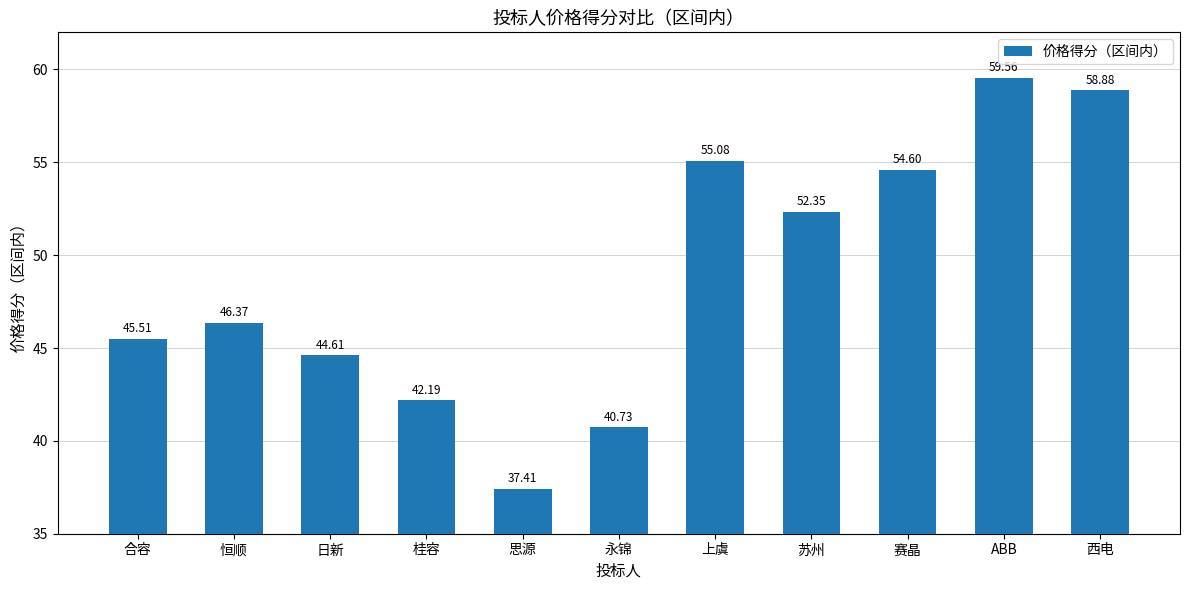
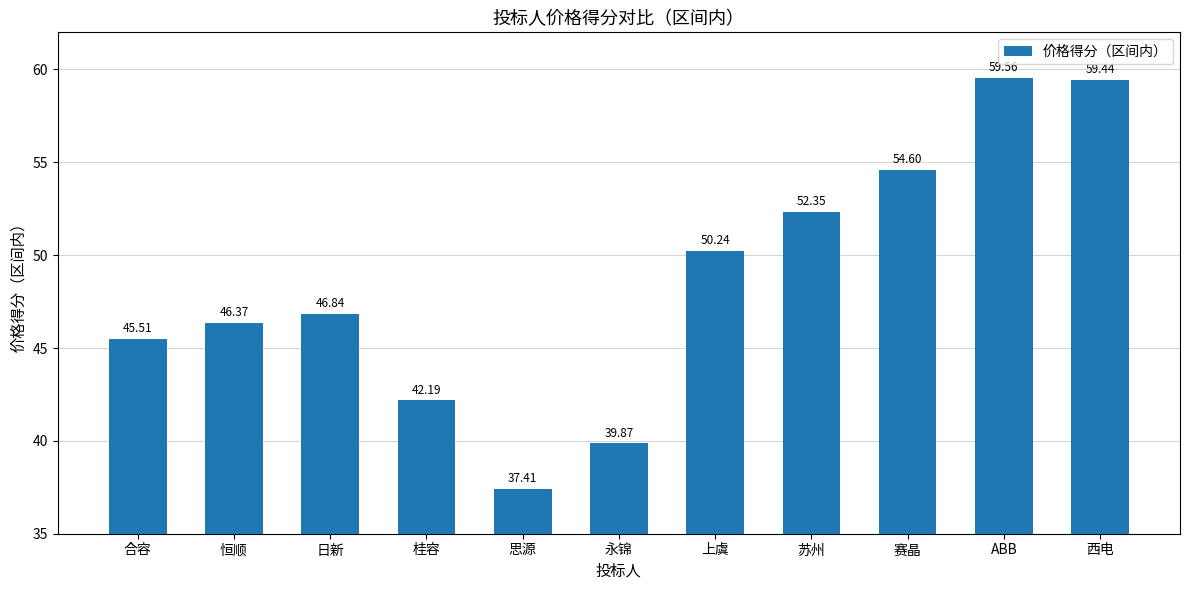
  {
    "合容": 45.51,
    "恒顺": 46.37,
-   "日新": 44.61,
+   "日新": 46.84,
    "桂容": 42.19,
    "思源": 37.41,
-   "永锦": 40.73,
-   "上虞": 55.08,
+   "永锦": 39.87,
+   "上虞": 50.24,
    "苏州": 52.35,
    "赛晶": 54.60,
-   "西电": 58.88
+   "西电": 59.44
  }
